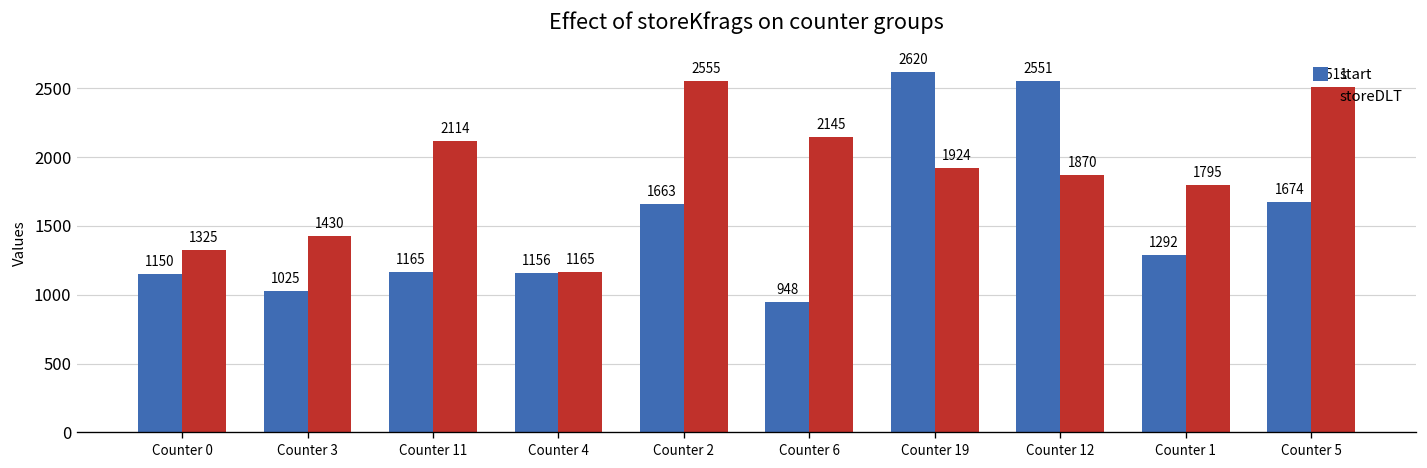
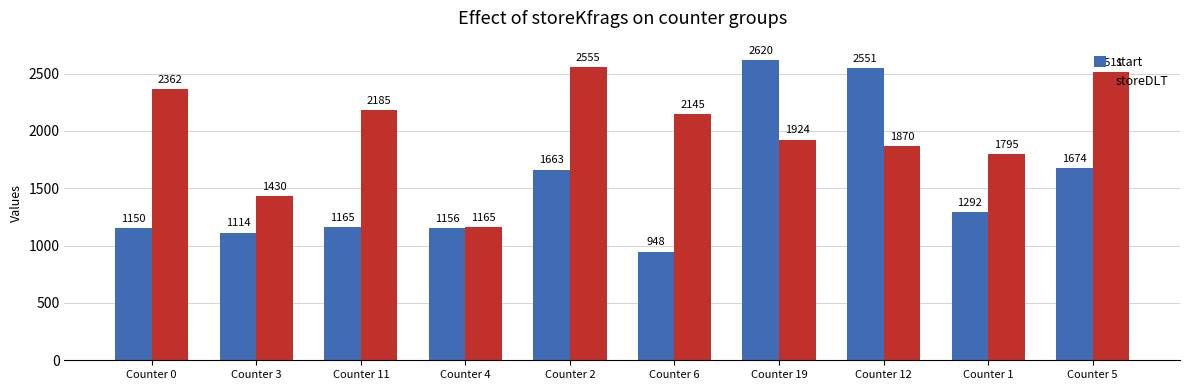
  {
    "start": {
      "Counter 0": 1150,
-     "Counter 3": 1025,
+     "Counter 3": 1114,
      "Counter 11": 1165,
      "Counter 4": 1156,
      "Counter 2": 1663,
      "Counter 6": 948,
      "Counter 19": 2620,
      "Counter 12": 2551,
      "Counter 1": 1292,
      "Counter 5": 1674
    },
    "storeDLT": {
-     "Counter 0": 1325,
+     "Counter 0": 2362,
      "Counter 3": 1430,
-     "Counter 11": 2114,
+     "Counter 11": 2185,
      "Counter 4": 1165,
      "Counter 2": 2555,
      "Counter 6": 2145,
      "Counter 19": 1924,
      "Counter 12": 1870,
      "Counter 1": 1795,
      "Counter 5": 2511
    }
  }
